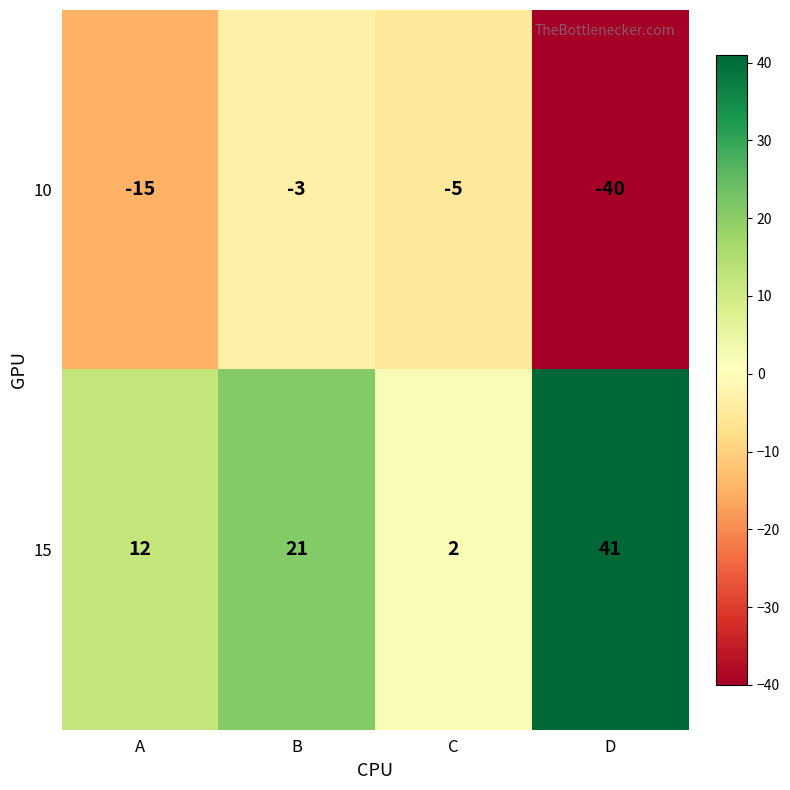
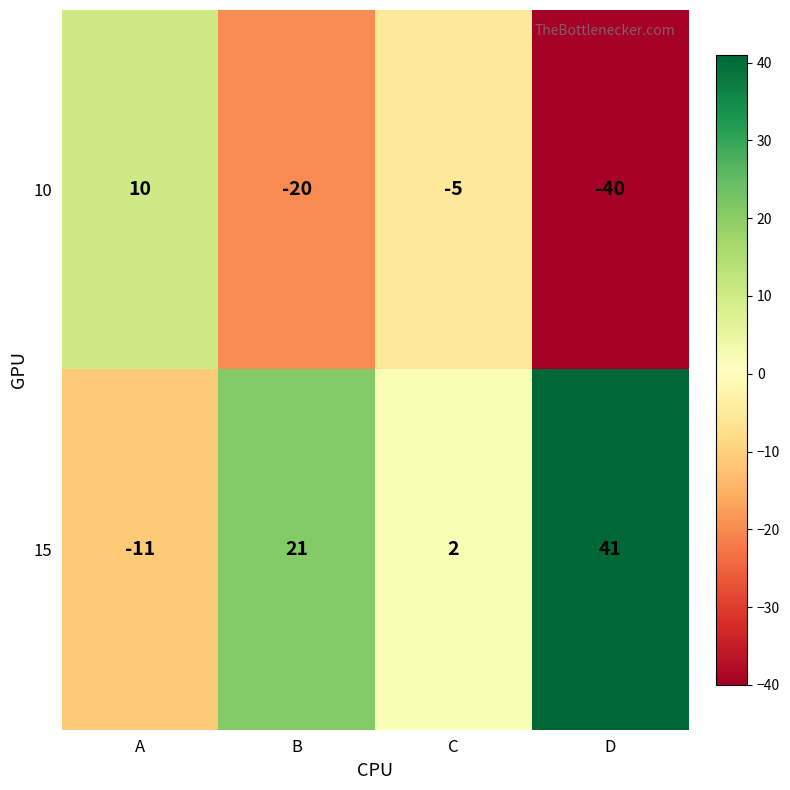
  {
    "10": {
-     "A": -15,
-     "B": -3,
+     "A": 10,
+     "B": -20,
      "C": -5
    },
    "15": {
-     "A": 12,
+     "A": -11,
      "B": 21,
      "C": 2,
      "D": 41
    }
  }
